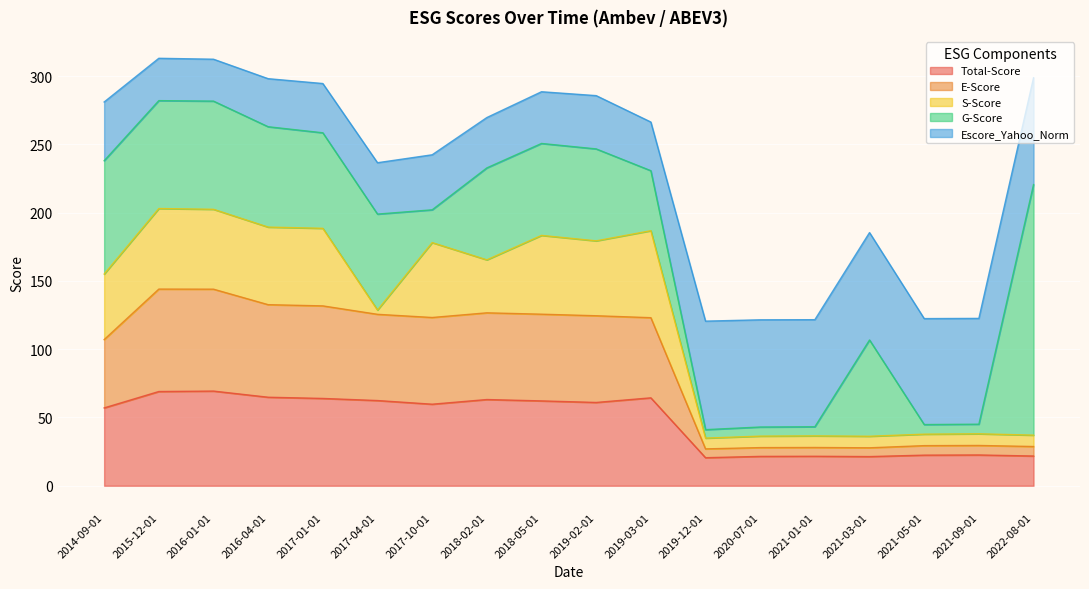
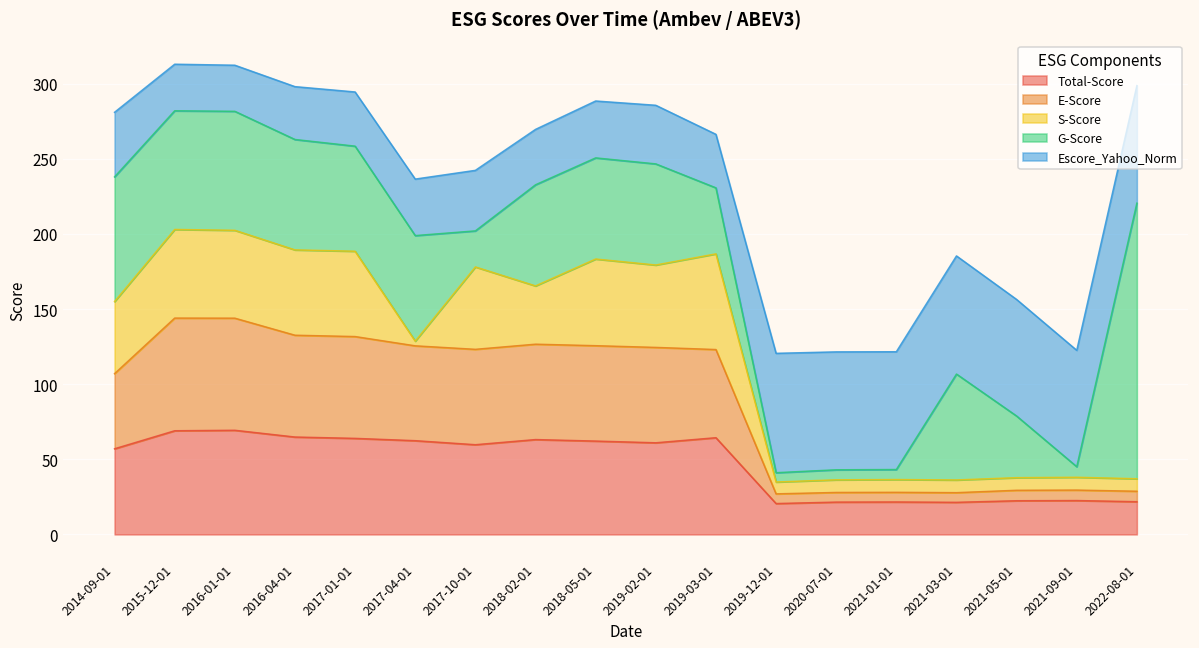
  {
    "S-Score": {
      "2014-09-01": 48,
      "2015-12-01": 59,
      "2016-01-01": 59,
      "2016-04-01": 57,
      "2017-01-01": 57,
      "2017-04-01": 3,
      "2017-10-01": 55,
      "2018-02-01": 39,
      "2018-05-01": 58,
      "2019-02-01": 55,
      "2019-03-01": 64,
      "2019-12-01": 8,
      "2020-07-01": 8,
      "2021-01-01": 8,
      "2021-03-01": 8,
      "2021-05-01": 8,
      "2021-09-01": 9,
      "2022-08-01": 8
    },
    "G-Score": {
      "2014-09-01": 83,
      "2015-12-01": 79,
      "2016-01-01": 79,
      "2016-04-01": 73,
      "2017-01-01": 70,
      "2017-04-01": 70,
      "2017-10-01": 24,
      "2018-02-01": 67,
      "2018-05-01": 67,
      "2019-02-01": 67,
      "2019-03-01": 44,
      "2019-12-01": 6,
      "2020-07-01": 7,
      "2021-01-01": 7,
      "2021-03-01": 70,
-     "2021-05-01": 7,
+     "2021-05-01": 41,
      "2021-09-01": 7,
      "2022-08-01": 183
    },
    "Escore_Yahoo_Norm": {
      "2014-09-01": 43,
      "2015-12-01": 31,
      "2016-01-01": 31,
      "2016-04-01": 35,
      "2017-01-01": 36,
      "2017-04-01": 38,
      "2017-10-01": 40,
      "2018-02-01": 37,
      "2018-05-01": 38,
      "2019-02-01": 39,
      "2019-03-01": 36,
      "2019-12-01": 79,
      "2020-07-01": 79,
      "2021-01-01": 78,
      "2021-03-01": 79,
      "2021-05-01": 78,
      "2021-09-01": 77
    }
  }
